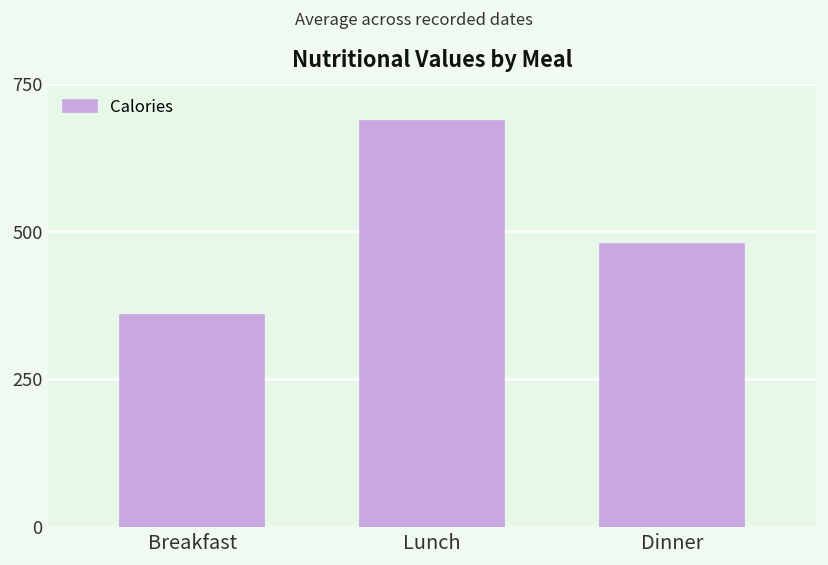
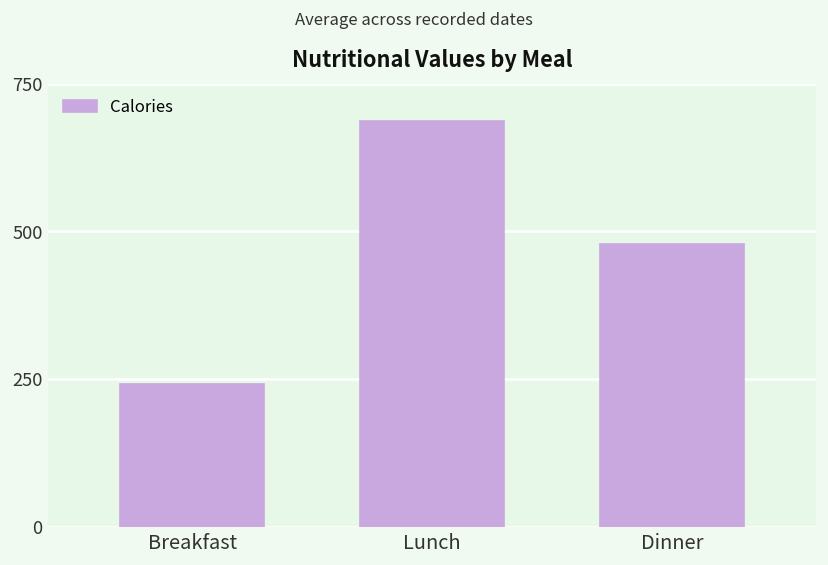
  {
-   "Breakfast": 360,
+   "Breakfast": 240,
    "Lunch": 690,
    "Dinner": 480
  }
